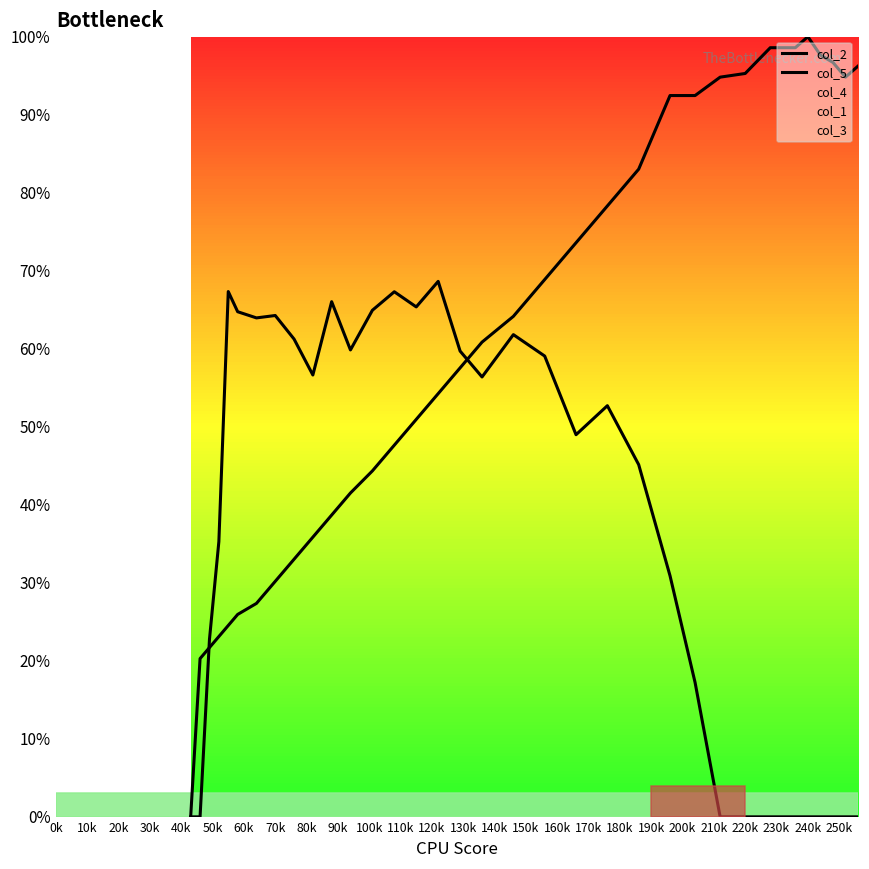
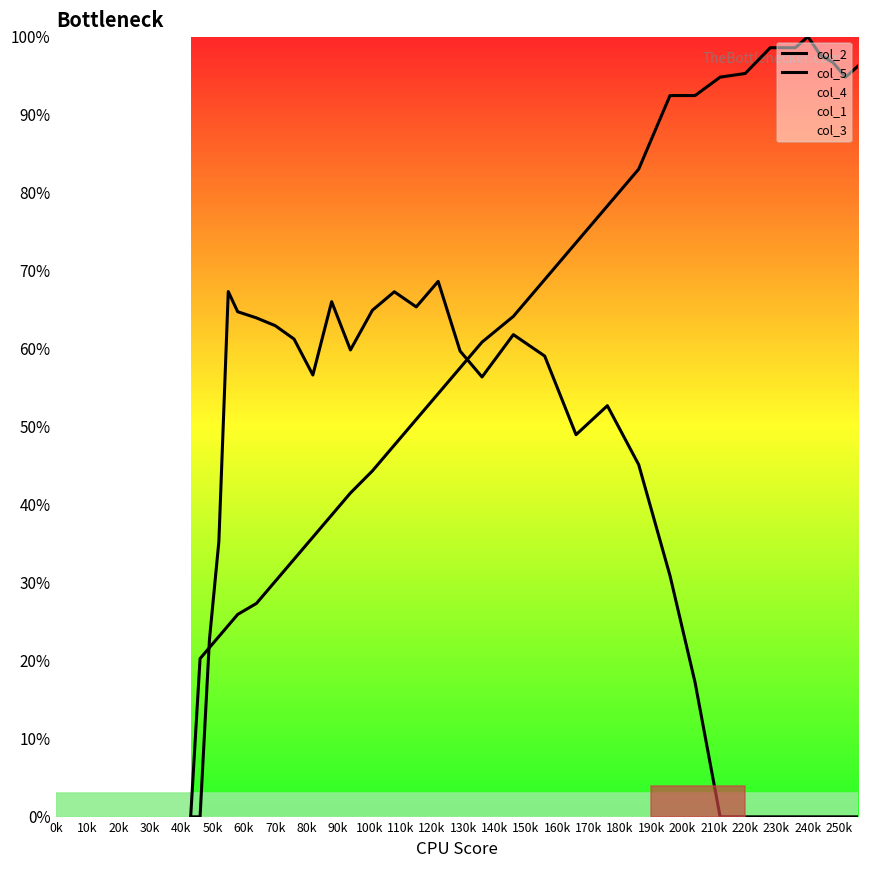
  {
    "col_5": {
-     "70k": "64%"
+     "70k": "63%"
    }
  }
